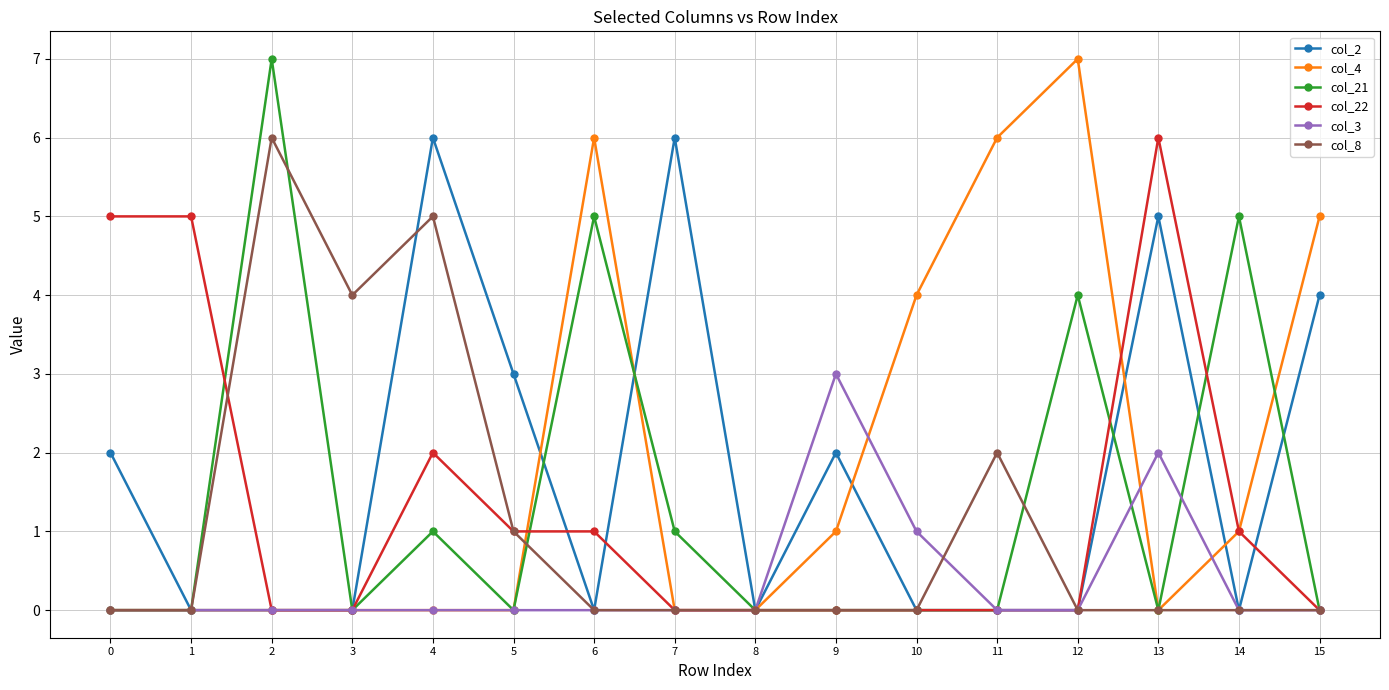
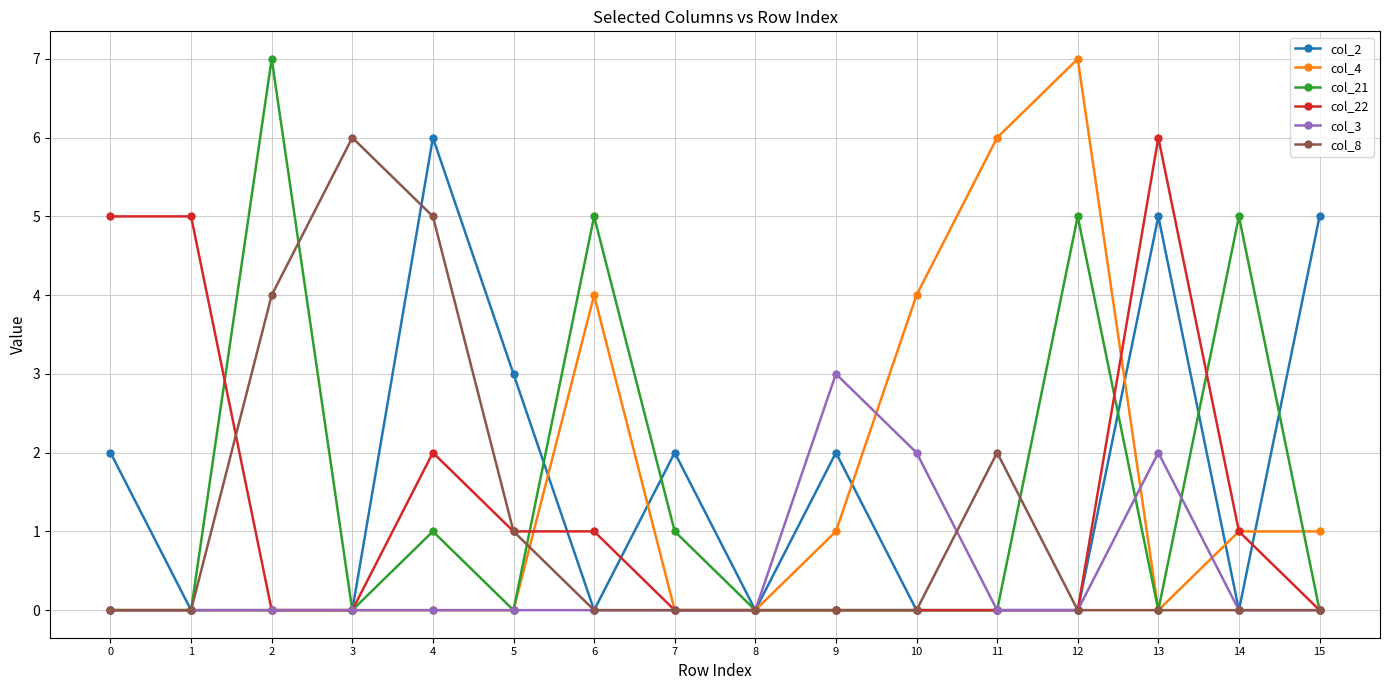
  {
    "col_2": {
      "0": 2,
      "4": 6,
      "5": 3,
-     "7": 6,
+     "7": 2,
      "9": 2,
      "13": 5,
-     "15": 4
+     "15": 5
    },
    "col_4": {
-     "6": 6,
+     "6": 4,
      "9": 1,
      "10": 4,
      "11": 6,
      "12": 7,
-     "15": 5
+     "15": 1
    },
    "col_21": {
      "2": 7,
      "4": 1,
      "6": 5,
      "7": 1,
-     "12": 4,
+     "12": 5,
      "14": 5
    },
    "col_22": {
      "0": 5,
      "1": 5,
      "4": 2,
      "6": 1,
      "13": 6
    },
    "col_3": {
      "9": 3,
-     "10": 1,
+     "10": 2,
      "13": 2
    },
    "col_8": {
-     "2": 6,
-     "3": 4,
+     "2": 4,
+     "3": 6,
      "4": 5,
      "11": 2
    }
  }
